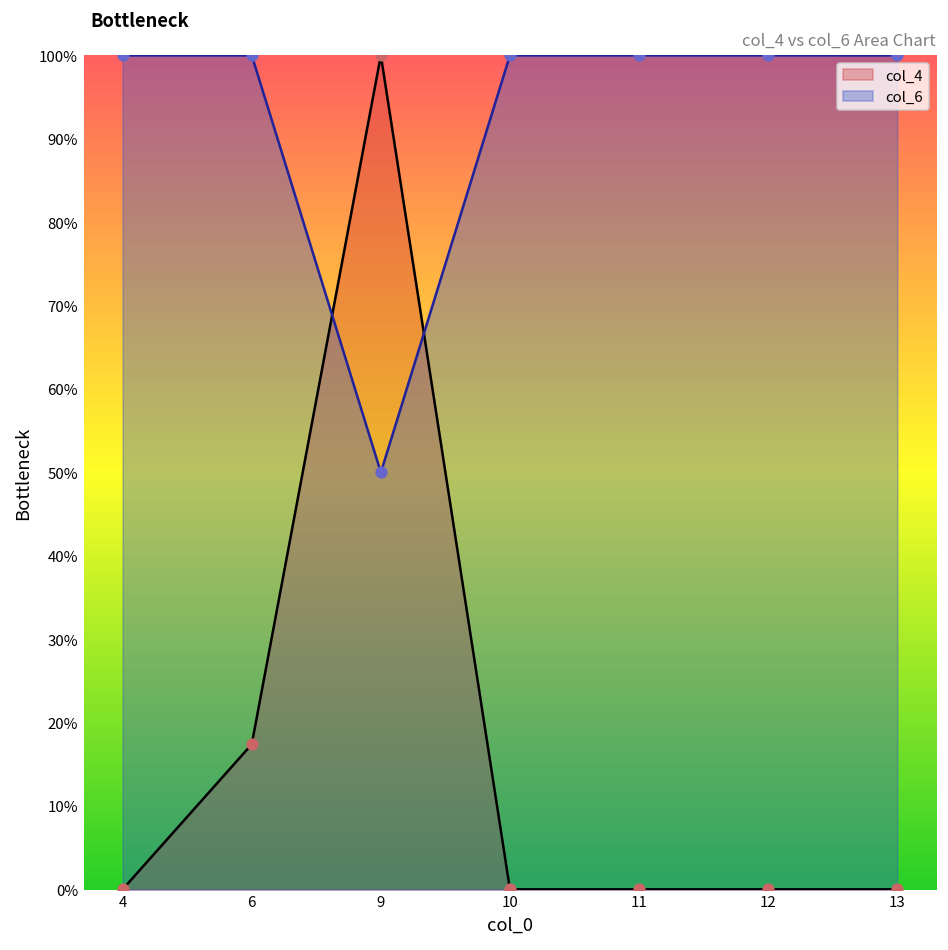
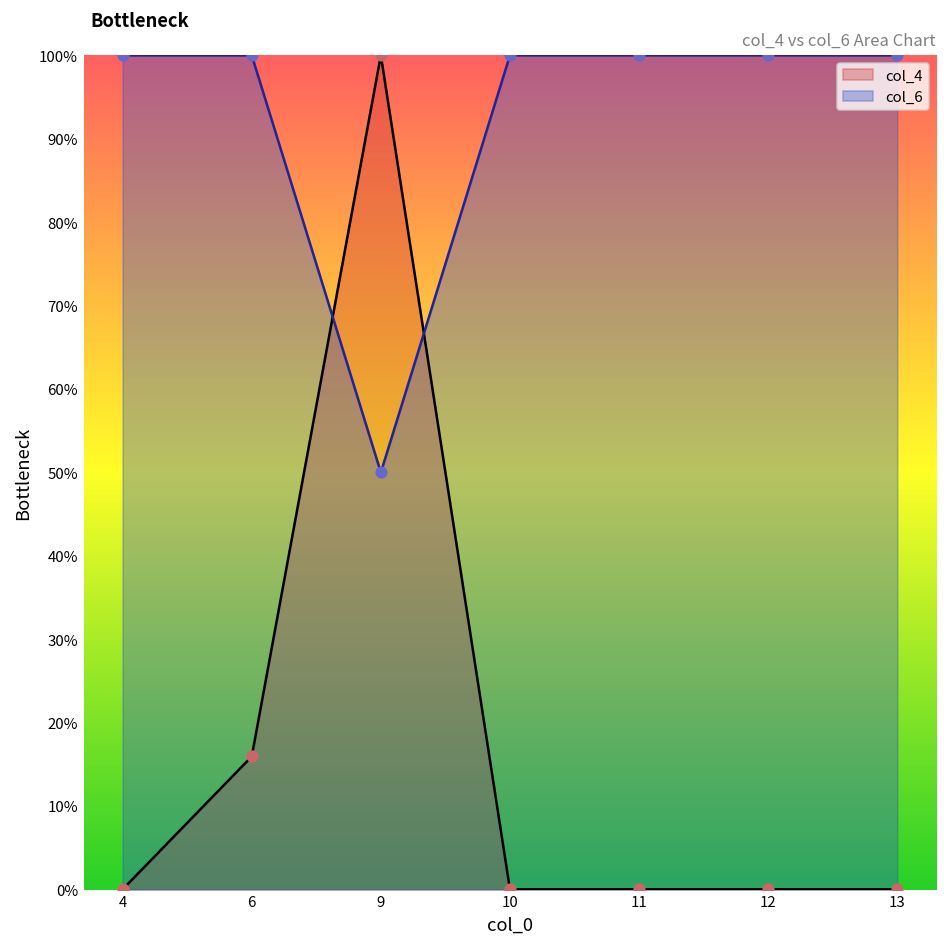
  {
    "col_4": {
      "4": "0%",
-     "6": "17%",
+     "6": "16%",
      "9": "100%",
      "10": "0%",
      "11": "0%",
      "12": "0%",
      "13": "0%"
    },
    "col_6": {
      "4": "100%",
      "6": "100%",
      "9": "50%",
      "10": "100%",
      "11": "100%",
      "12": "100%",
      "13": "100%"
    }
  }
